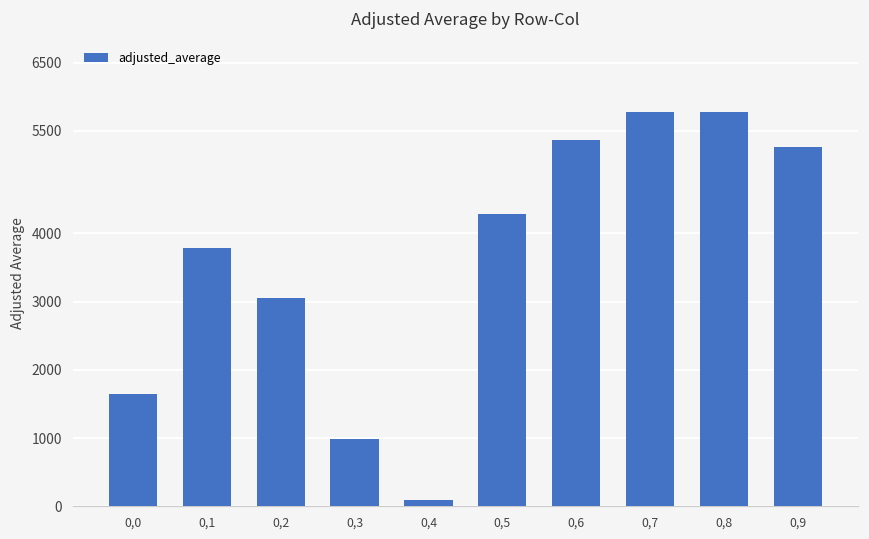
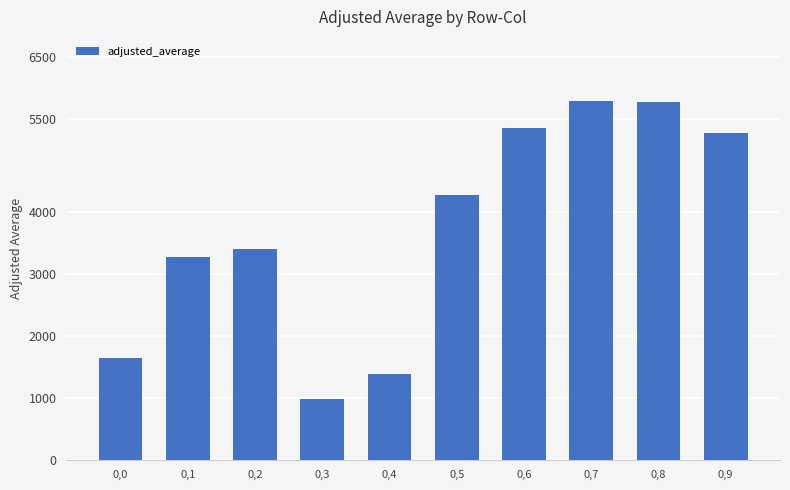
  {
    "0,0": 1600,
-   "0,1": 3800,
-   "0,2": 3000,
+   "0,1": 3300,
+   "0,2": 3400,
    "0,3": 1000,
-   "0,4": 100,
+   "0,4": 1400,
    "0,5": 4300,
    "0,6": 5400,
    "0,7": 5800,
    "0,8": 5800,
    "0,9": 5300
  }
